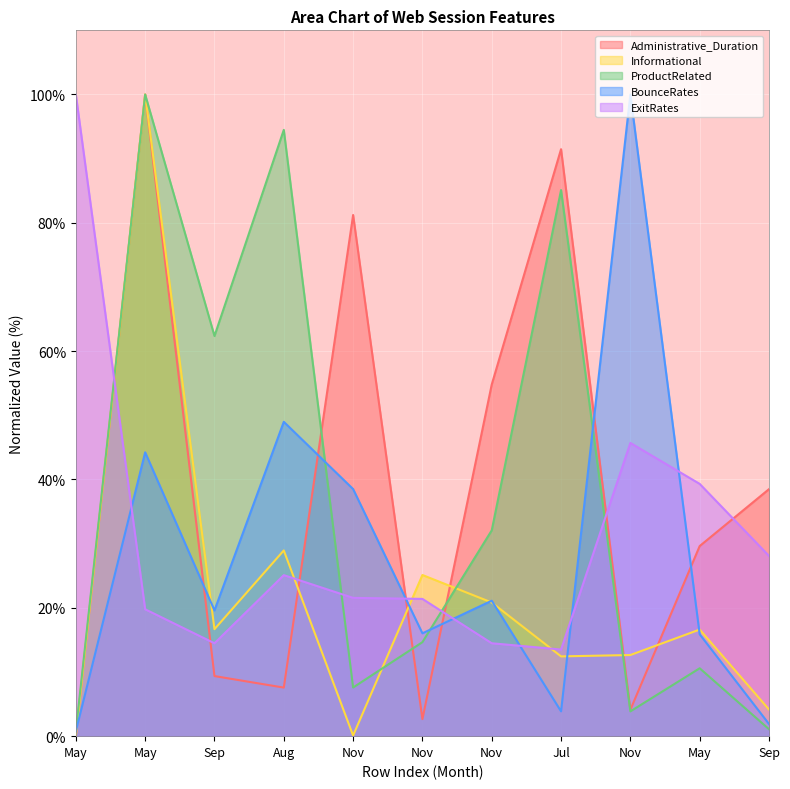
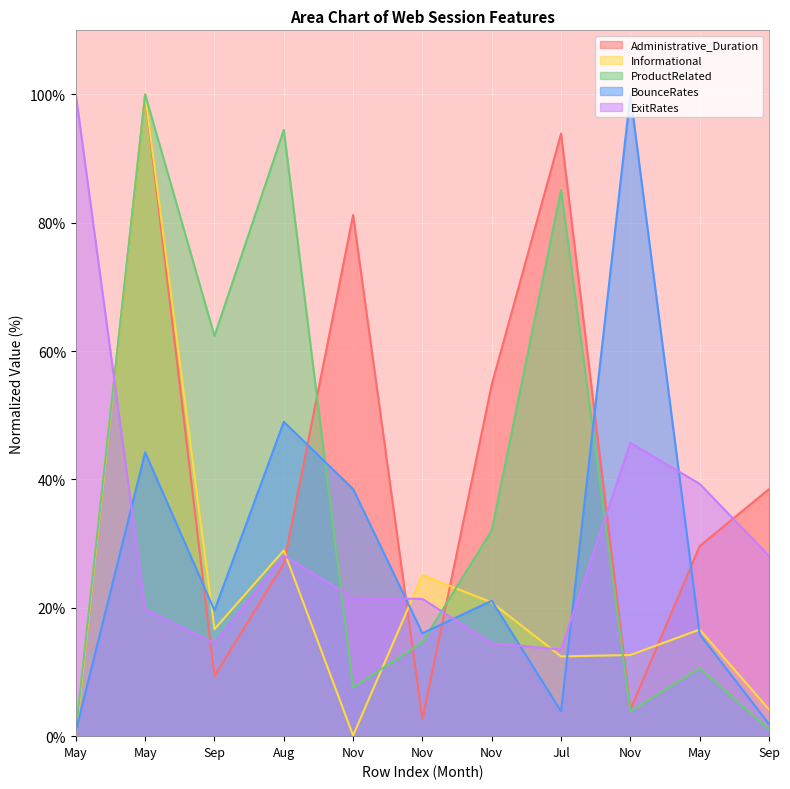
  {
    "Administrative_Duration": {
-     "Aug": "8%",
-     "Jul": "91%"
+     "Aug": "27%",
+     "Jul": "94%"
    },
    "Informational": {
      "Aug": "29%",
      "Jul": "12%"
    },
    "ProductRelated": {
      "Aug": "94%",
      "Jul": "85%"
    },
    "BounceRates": {
      "Aug": "49%",
      "Jul": "4%"
    },
    "ExitRates": {
-     "Aug": "25%",
+     "Aug": "28%",
      "Jul": "14%"
    }
  }
